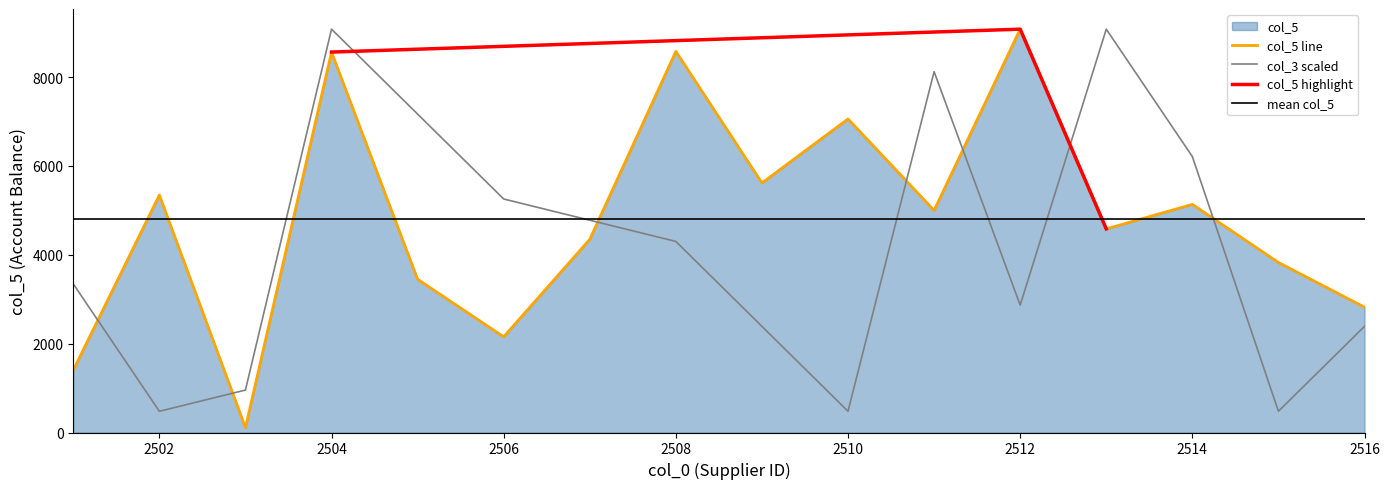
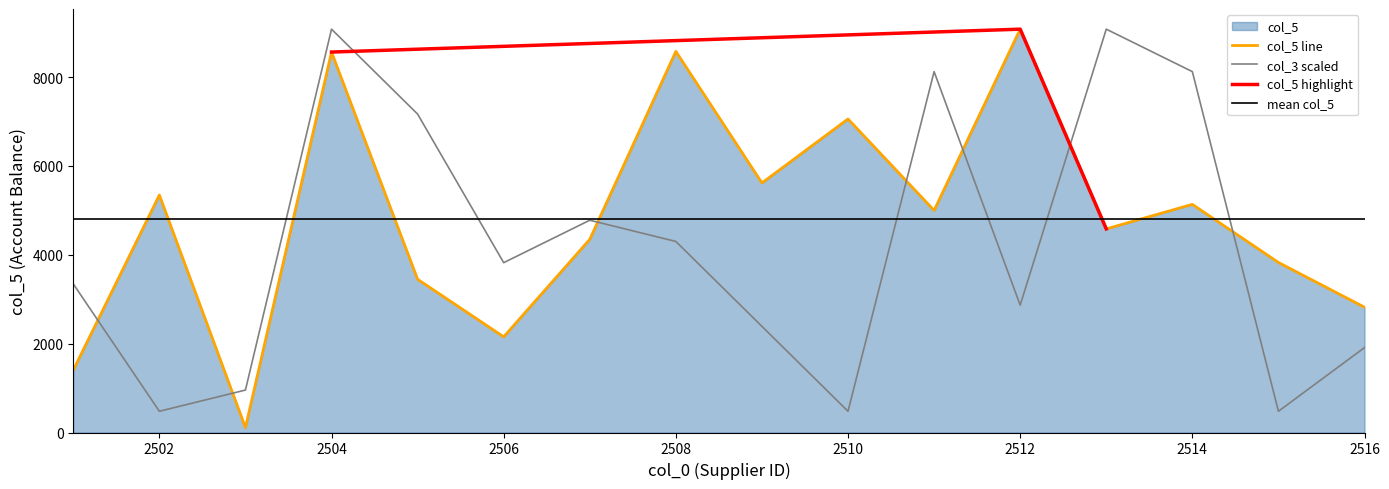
  {
    "col_5": {
      "2502": 5300,
      "2506": 2200,
      "2508": 8600,
      "2510": 7100,
      "2514": 5100,
      "2516": 2800
    },
    "col_3 scaled": {
      "2502": 500,
      "2504": 9100,
-     "2506": 5300,
+     "2506": 3800,
      "2508": 4300,
      "2510": 500,
      "2512": 2900,
-     "2514": 6200,
-     "2516": 2400
+     "2514": 8100,
+     "2516": 1900
    }
  }
